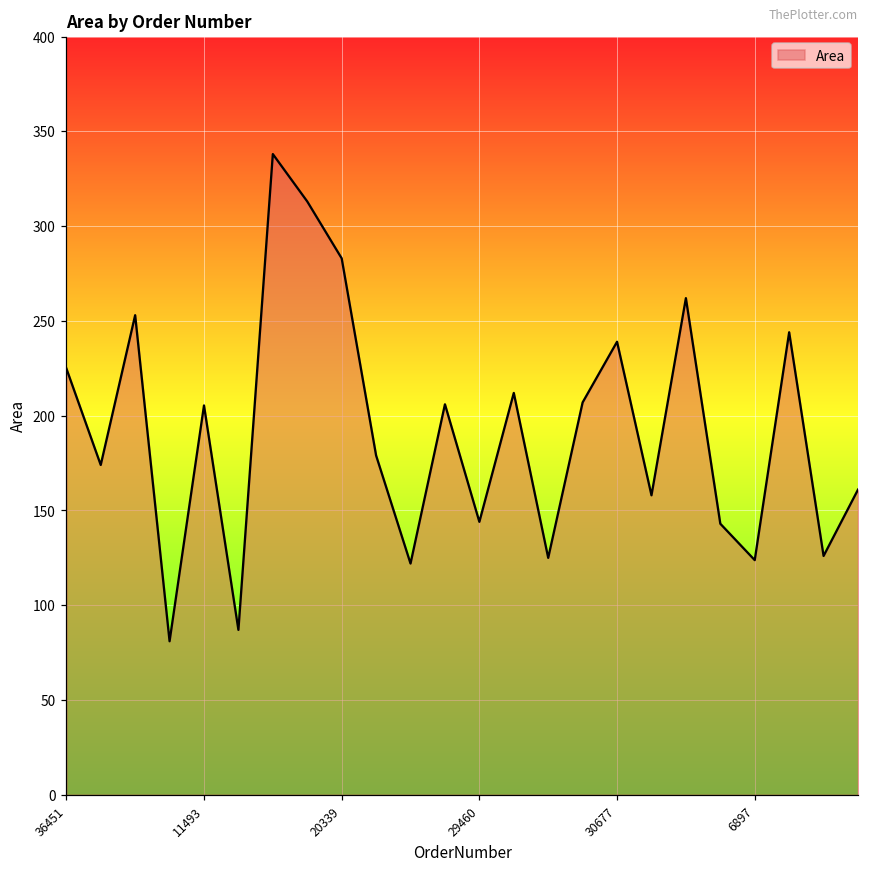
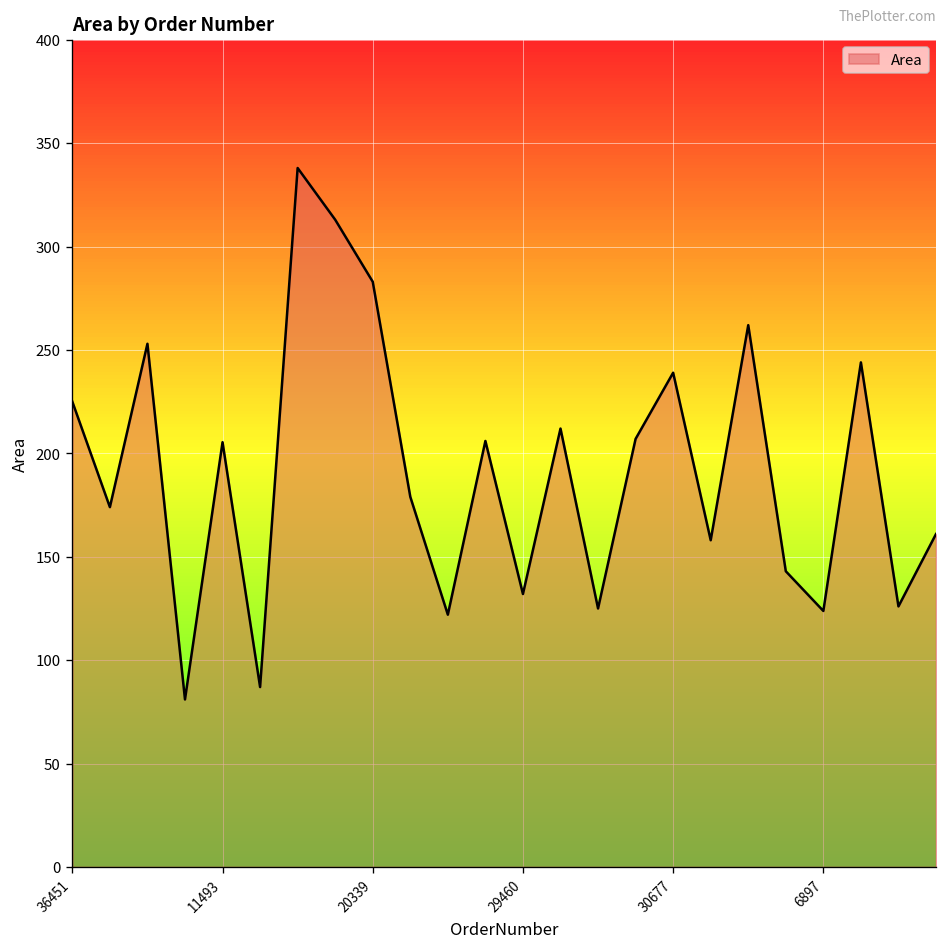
  {
    "36451": 225,
    "11493": 205,
    "20339": 283,
-   "29460": 144,
+   "29460": 132,
    "30677": 239,
    "6897": 124
  }
